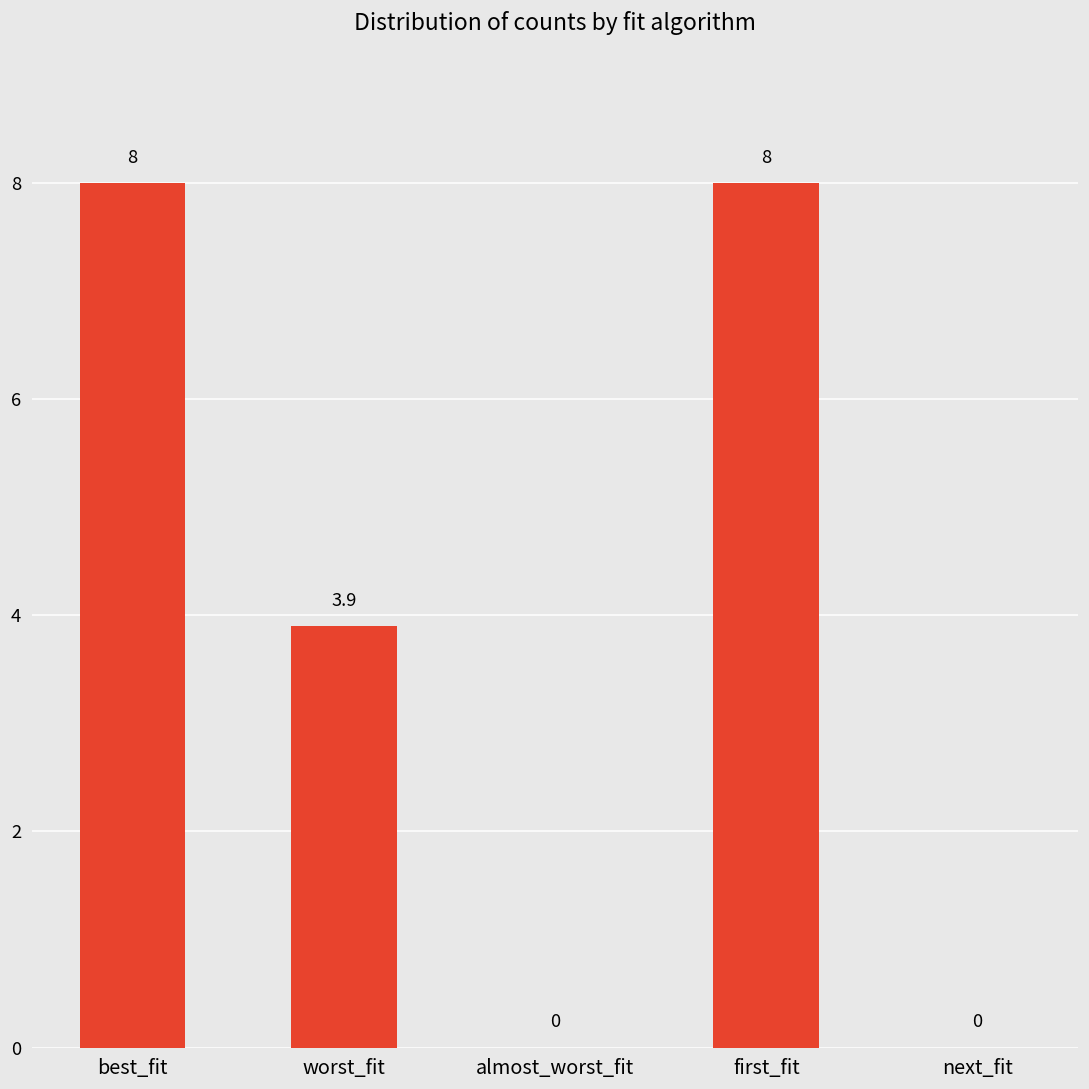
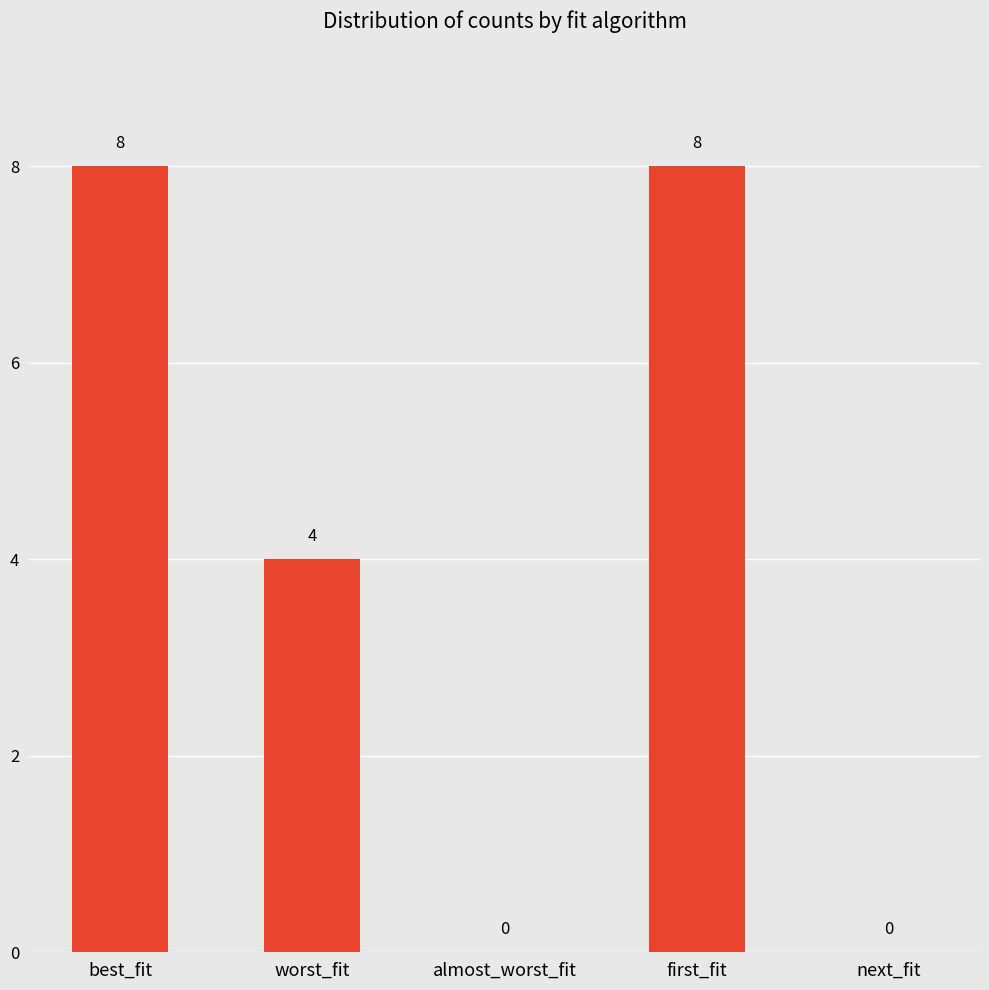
  {
    "best_fit": 8,
-   "worst_fit": 3.9,
+   "worst_fit": 4,
    "almost_worst_fit": 0,
    "first_fit": 8,
    "next_fit": 0
  }
